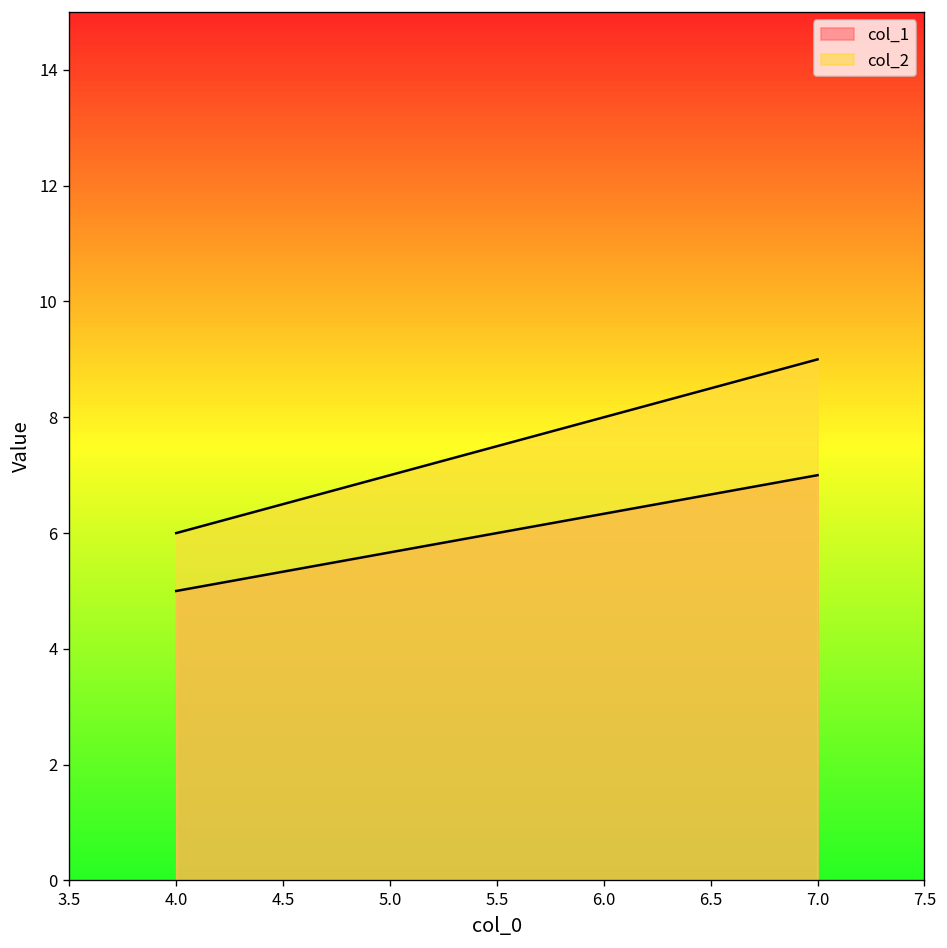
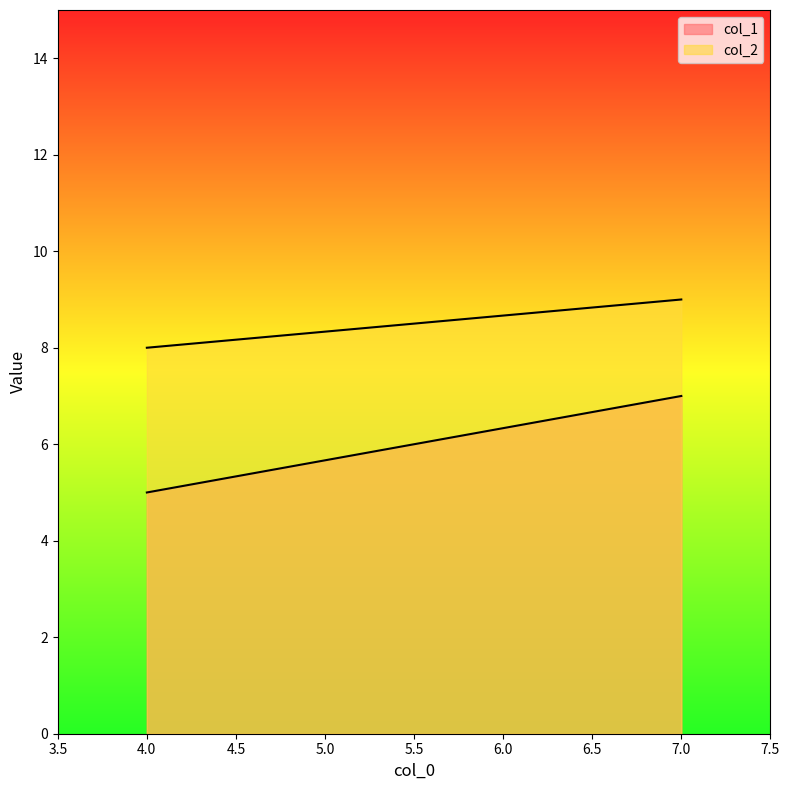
  {
    "col_1": {
      "4.0": 5,
      "7.0": 7
    },
    "col_2": {
-     "4.0": 6,
+     "4.0": 8,
      "7.0": 9
    }
  }
